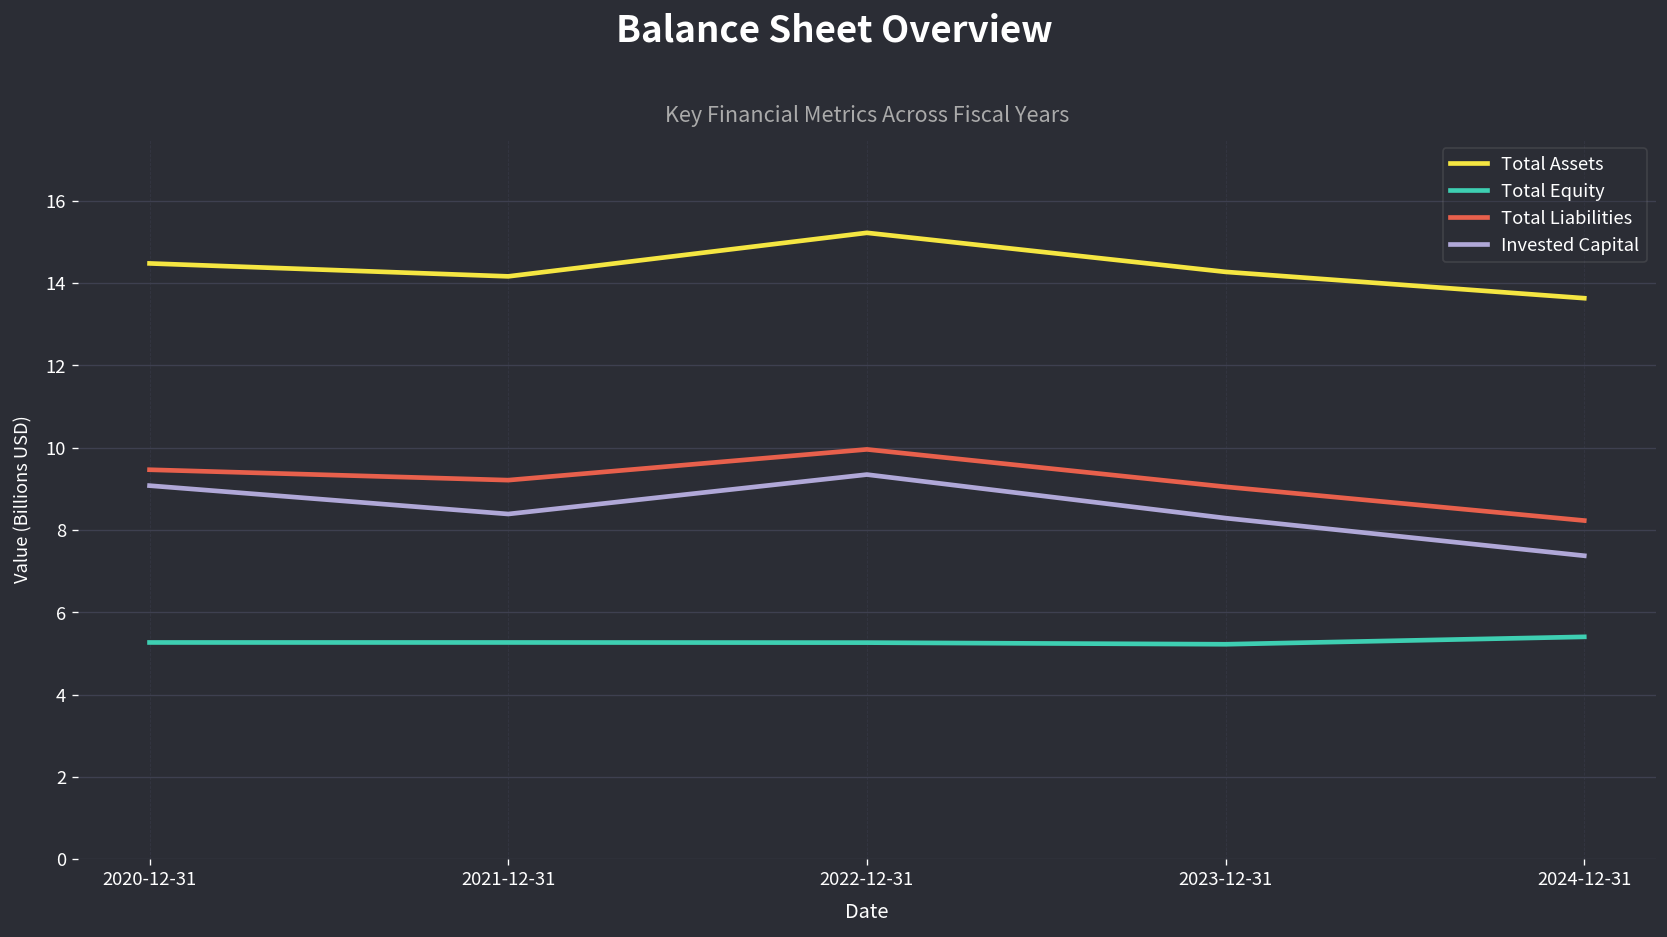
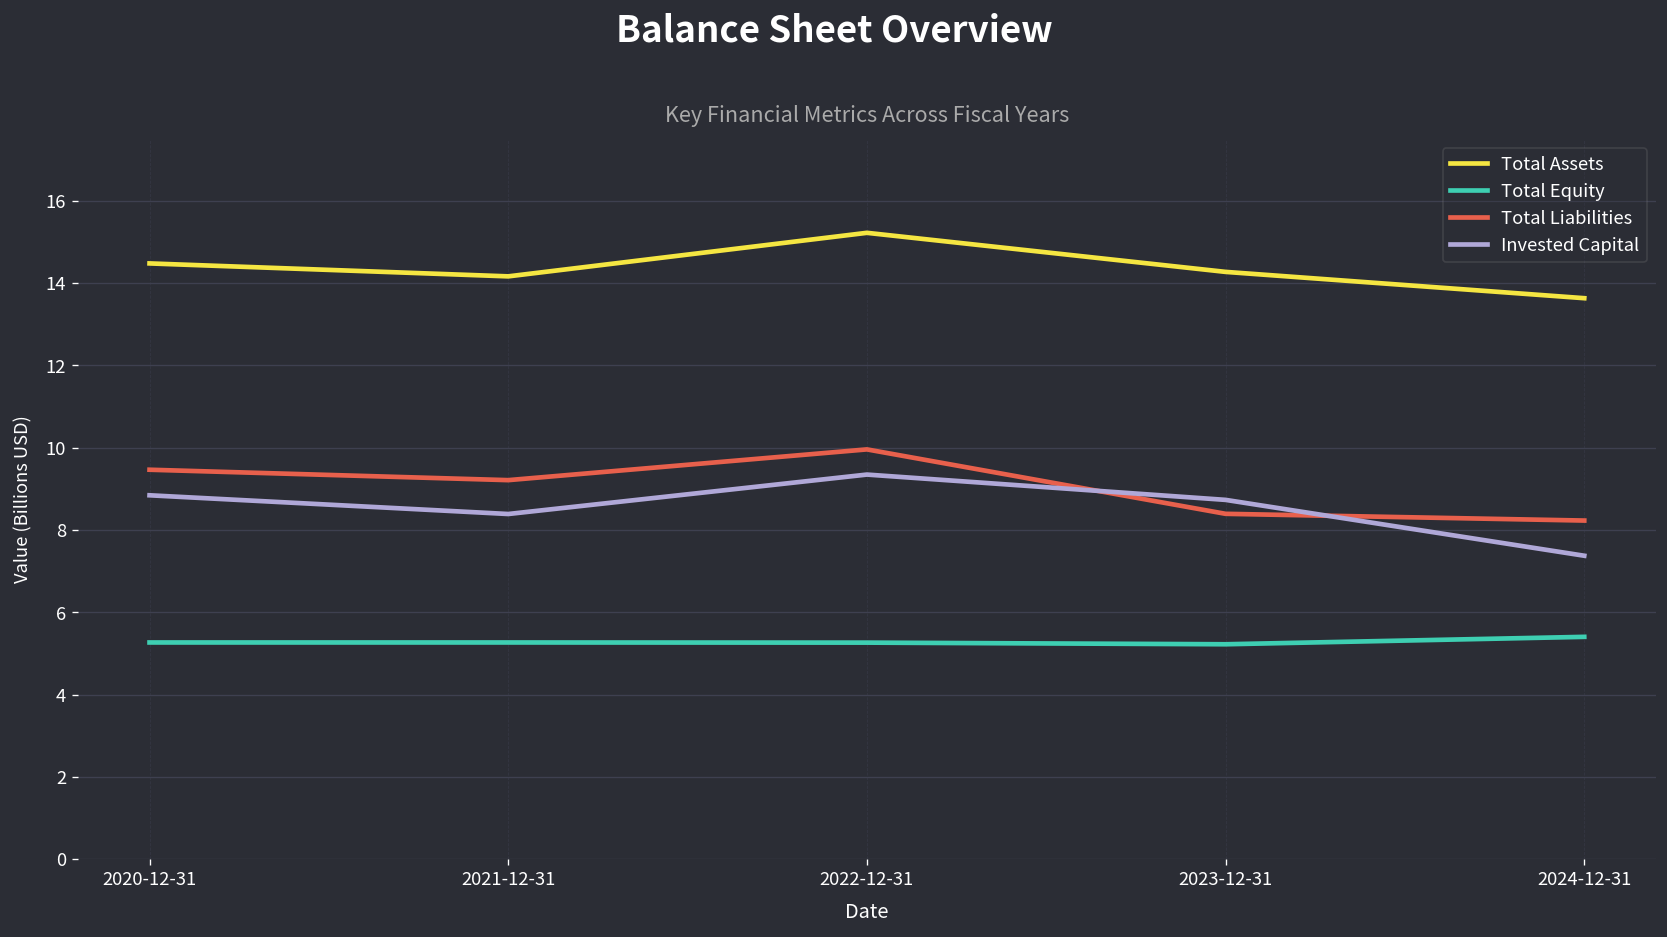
  {
    "Total Assets": {
      "2020-12-31": 14.5,
      "2021-12-31": 14.2,
      "2022-12-31": 15.2,
      "2023-12-31": 14.3,
      "2024-12-31": 13.6
    },
    "Total Equity": {
      "2020-12-31": 5.3,
      "2021-12-31": 5.3,
      "2022-12-31": 5.3,
      "2023-12-31": 5.2,
      "2024-12-31": 5.4
    },
    "Total Liabilities": {
      "2020-12-31": 9.5,
      "2021-12-31": 9.2,
      "2022-12-31": 10.0,
-     "2023-12-31": 9.0,
+     "2023-12-31": 8.4,
      "2024-12-31": 8.2
    },
    "Invested Capital": {
-     "2020-12-31": 9.1,
+     "2020-12-31": 8.8,
      "2021-12-31": 8.4,
      "2022-12-31": 9.3,
-     "2023-12-31": 8.3,
+     "2023-12-31": 8.7,
      "2024-12-31": 7.4
    }
  }
